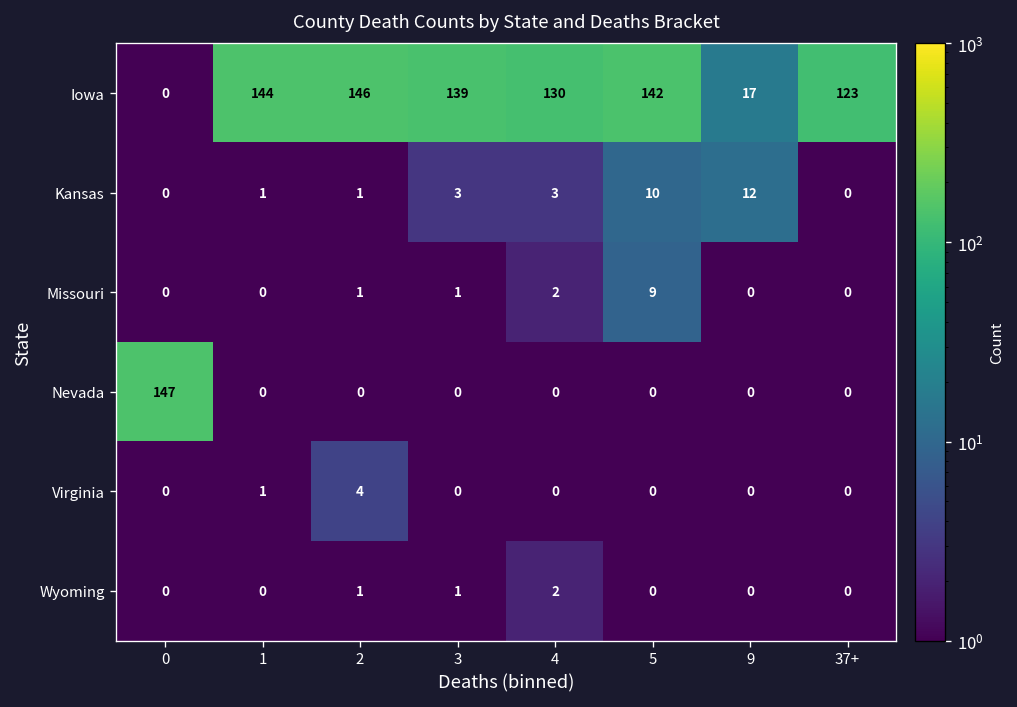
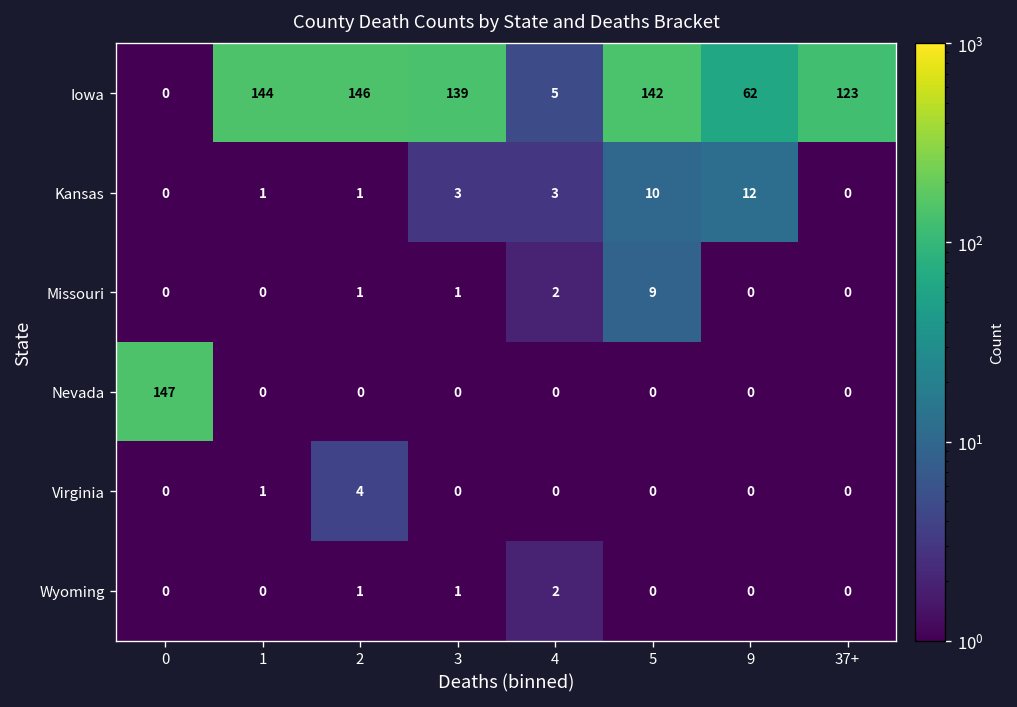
  {
    "Iowa": {
      "0": 0,
      "1": 144,
      "2": 146,
      "3": 139,
-     "4": 130,
+     "4": 5,
      "5": 142,
-     "9": 17,
+     "9": 62,
      "37+": 123
    },
    "Kansas": {
      "0": 0,
      "1": 1,
      "2": 1,
      "3": 3,
      "4": 3,
      "5": 10,
      "9": 12,
      "37+": 0
    },
    "Missouri": {
      "0": 0,
      "1": 0,
      "2": 1,
      "3": 1,
      "4": 2,
      "5": 9,
      "9": 0,
      "37+": 0
    },
    "Nevada": {
      "0": 147,
      "1": 0,
      "2": 0,
      "3": 0,
      "4": 0,
      "5": 0,
      "9": 0,
      "37+": 0
    },
    "Virginia": {
      "0": 0,
      "1": 1,
      "2": 4,
      "3": 0,
      "4": 0,
      "5": 0,
      "9": 0,
      "37+": 0
    },
    "Wyoming": {
      "0": 0,
      "1": 0,
      "2": 1,
      "3": 1,
      "4": 2,
      "5": 0,
      "9": 0,
      "37+": 0
    }
  }
